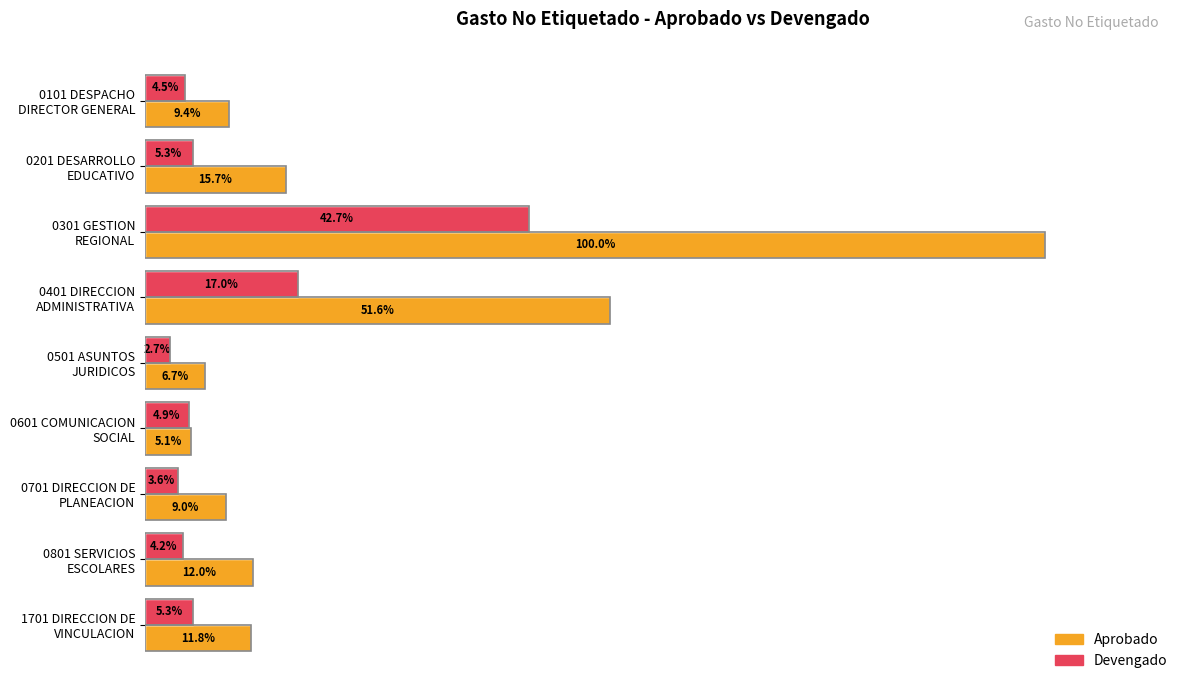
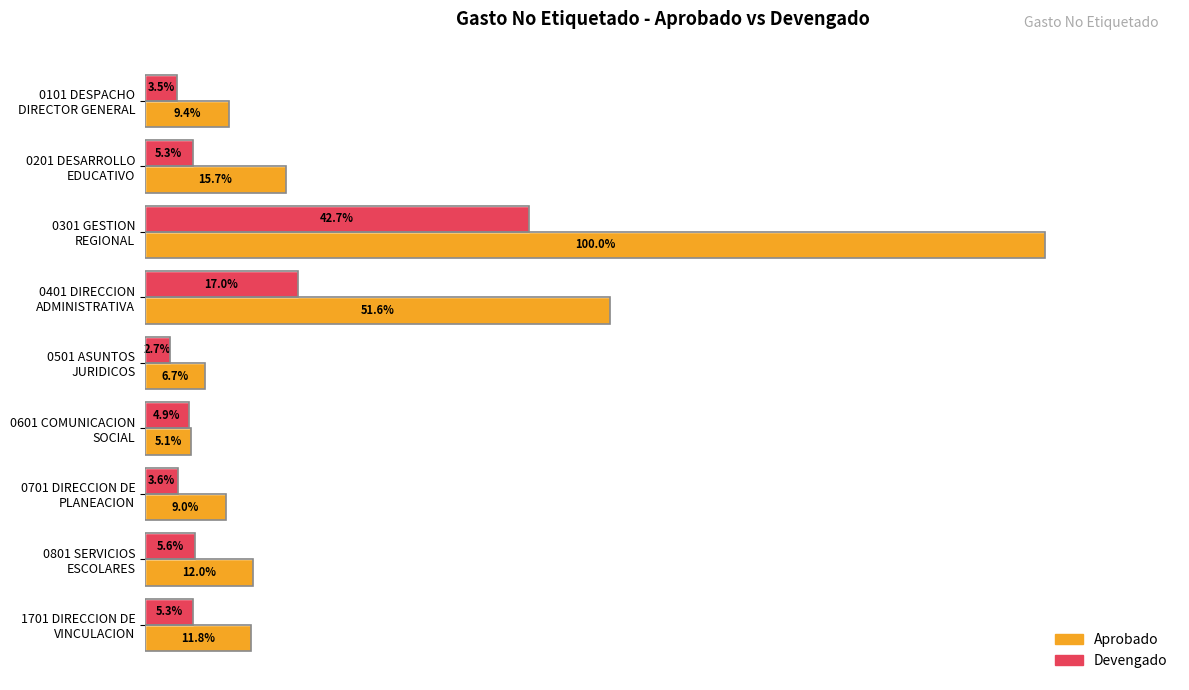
  {
    "Aprobado": {
      "0101 DESPACHO DIRECTOR GENERAL": "9.4%",
      "0201 DESARROLLO EDUCATIVO": "15.7%",
      "0301 GESTION REGIONAL": "100.0%",
      "0401 DIRECCION ADMINISTRATIVA": "51.6%",
      "0501 ASUNTOS JURIDICOS": "6.7%",
      "0601 COMUNICACION SOCIAL": "5.1%",
      "0701 DIRECCION DE PLANEACION": "9.0%",
      "0801 SERVICIOS ESCOLARES": "12.0%",
      "1701 DIRECCION DE VINCULACION": "11.8%"
    },
    "Devengado": {
-     "0101 DESPACHO DIRECTOR GENERAL": "4.5%",
+     "0101 DESPACHO DIRECTOR GENERAL": "3.5%",
      "0201 DESARROLLO EDUCATIVO": "5.3%",
      "0301 GESTION REGIONAL": "42.7%",
      "0401 DIRECCION ADMINISTRATIVA": "17.0%",
      "0501 ASUNTOS JURIDICOS": "2.7%",
      "0601 COMUNICACION SOCIAL": "4.9%",
      "0701 DIRECCION DE PLANEACION": "3.6%",
-     "0801 SERVICIOS ESCOLARES": "4.2%",
+     "0801 SERVICIOS ESCOLARES": "5.6%",
      "1701 DIRECCION DE VINCULACION": "5.3%"
    }
  }
